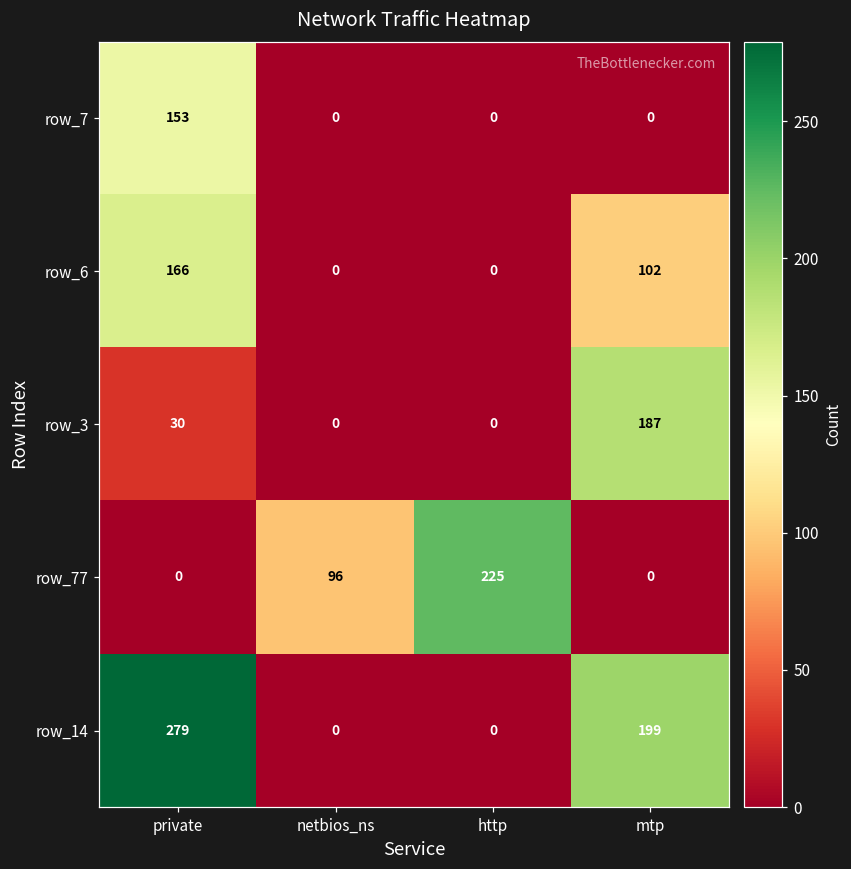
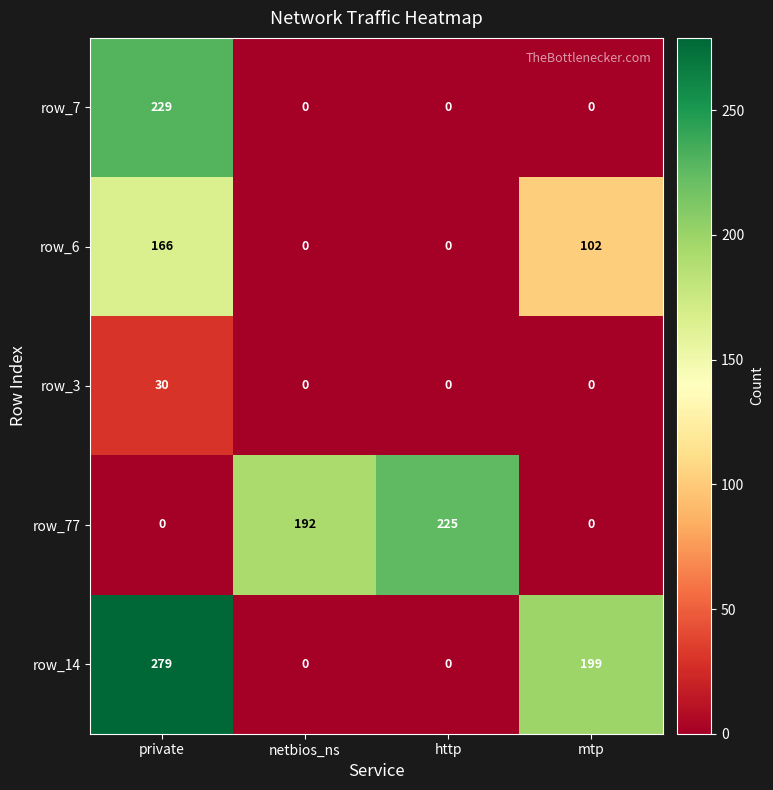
  {
    "row_7": {
-     "private": 153,
+     "private": 229,
      "netbios_ns": 0,
      "http": 0
    },
    "row_6": {
      "private": 166,
      "netbios_ns": 0,
      "http": 0,
      "mtp": 102
    },
    "row_3": {
      "private": 30,
      "netbios_ns": 0,
      "http": 0,
-     "mtp": 187
+     "mtp": 0
    },
    "row_77": {
      "private": 0,
-     "netbios_ns": 96,
+     "netbios_ns": 192,
      "http": 225,
      "mtp": 0
    },
    "row_14": {
      "private": 279,
      "netbios_ns": 0,
      "http": 0,
      "mtp": 199
    }
  }
